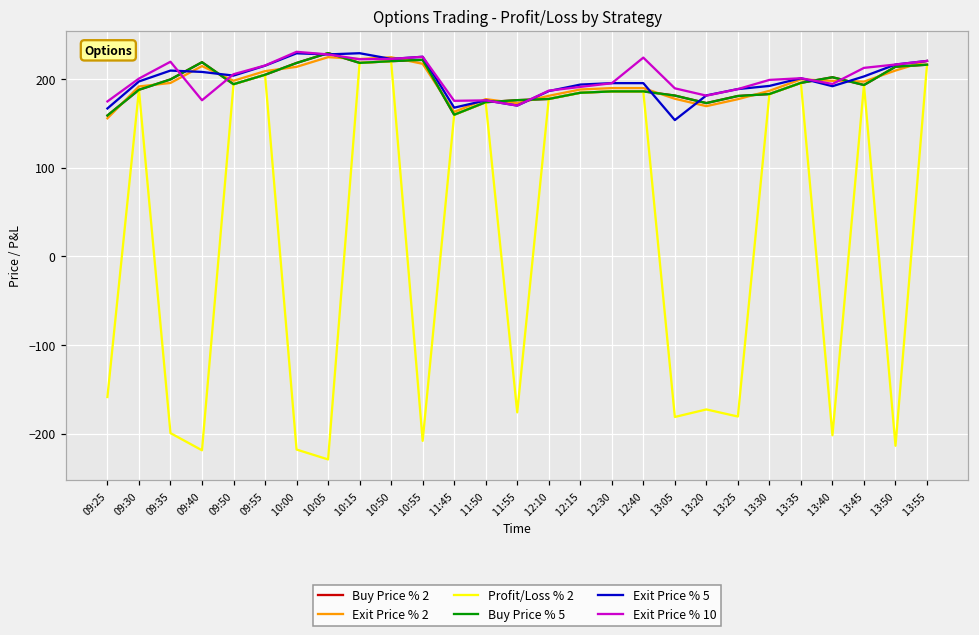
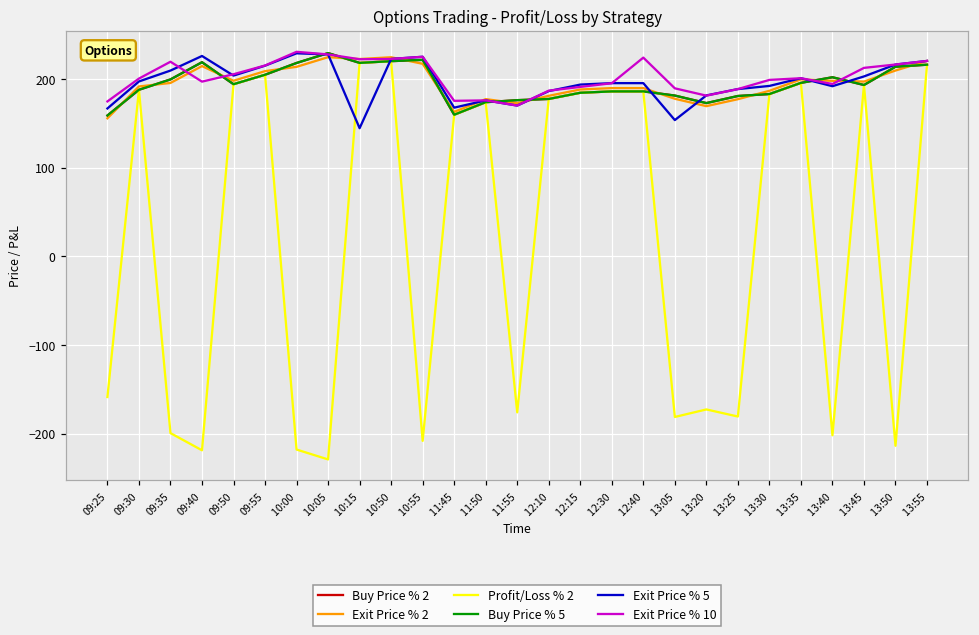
  {
    "Buy Price % 5": {
      "09:35": 200,
      "09:40": 220,
      "10:00": 220,
      "10:55": 220,
      "11:55": 180,
      "13:05": 180,
      "13:20": 170,
      "13:25": 180,
      "13:40": 200
    },
    "Exit Price % 2": {
      "09:30": 190,
      "09:35": 200,
      "09:40": 210,
      "09:50": 200,
      "09:55": 210,
      "10:00": 210,
      "10:55": 220,
      "11:45": 160,
      "12:10": 180,
      "12:30": 190,
      "12:40": 190,
      "13:05": 180,
      "13:20": 170,
      "13:25": 180,
      "13:30": 190,
      "13:40": 200,
      "13:45": 200,
      "13:50": 210
    },
    "Profit/Loss % 2": {
      "09:25": -160,
      "09:35": -200,
      "09:40": -220,
      "10:00": -220,
      "10:05": -230,
      "10:55": -210,
      "11:55": -180,
      "13:05": -180,
      "13:20": -170,
      "13:25": -180,
      "13:40": -200,
      "13:50": -210
    },
    "Exit Price % 5": {
      "09:25": 170,
      "09:30": 200,
      "09:35": 210,
-     "09:40": 210,
-     "10:15": 230,
+     "09:40": 230,
+     "10:15": 140,
      "11:45": 170,
      "12:40": 200,
      "13:05": 150,
      "13:30": 190,
      "13:45": 200
    },
    "Exit Price % 10": {
      "09:25": 170,
      "09:30": 200,
      "09:35": 220,
-     "09:40": 180,
+     "09:40": 200,
      "11:45": 180,
      "12:40": 220,
      "13:05": 190,
      "13:30": 200,
      "13:45": 210
    }
  }
